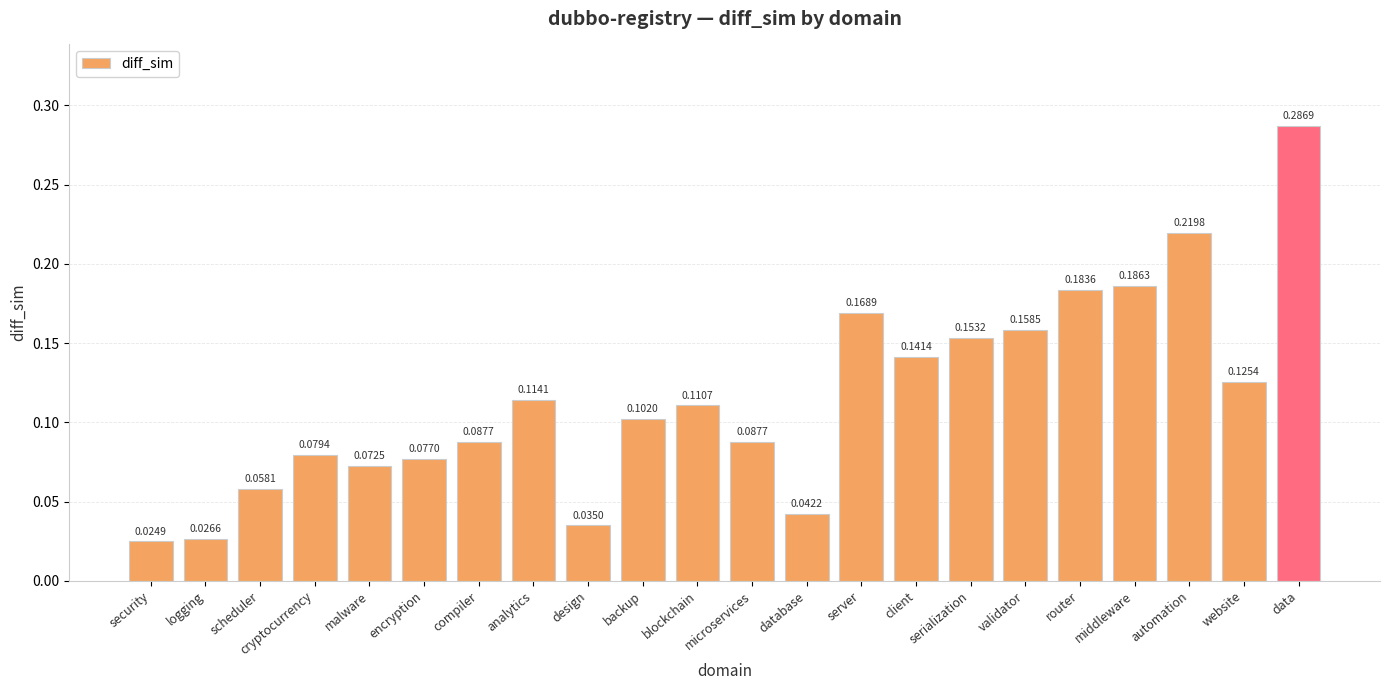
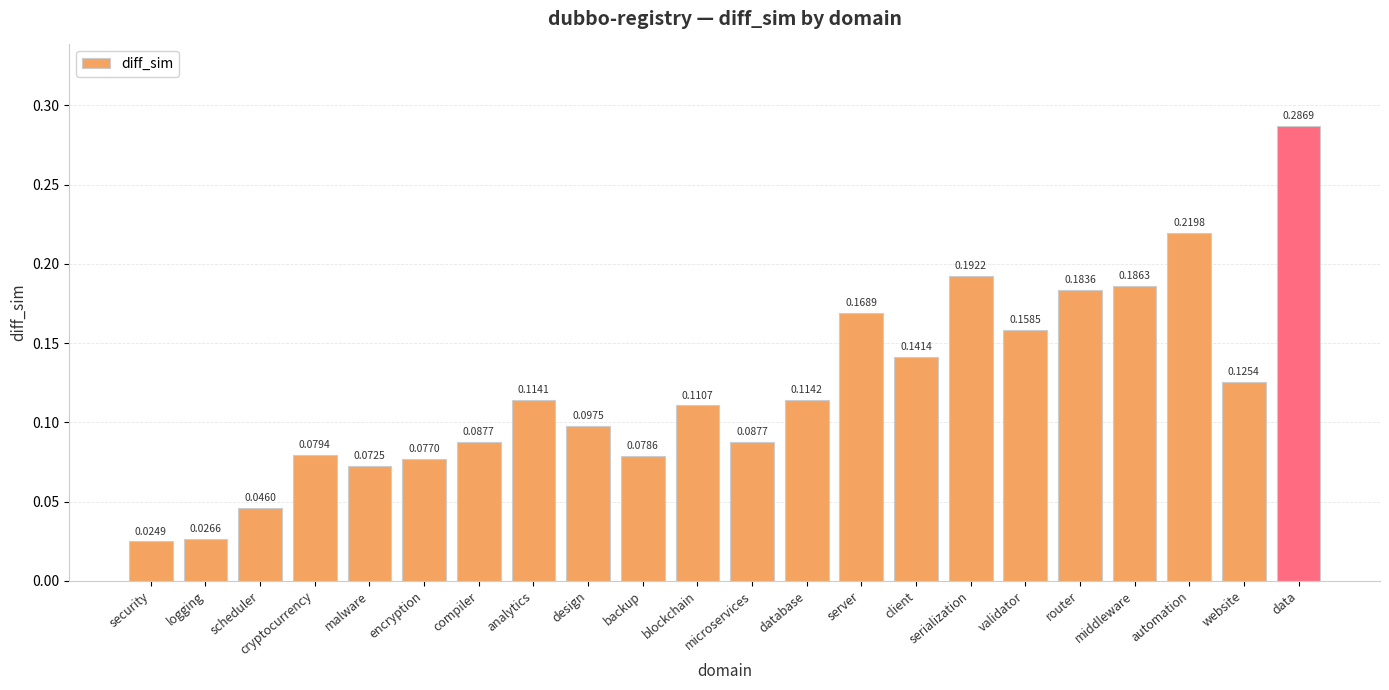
  {
    "security": 0.0249,
    "logging": 0.0266,
-   "scheduler": 0.0581,
+   "scheduler": 0.0460,
    "cryptocurrency": 0.0794,
    "malware": 0.0725,
    "encryption": 0.0770,
    "compiler": 0.0877,
    "analytics": 0.1141,
-   "design": 0.0350,
-   "backup": 0.1020,
+   "design": 0.0975,
+   "backup": 0.0786,
    "blockchain": 0.1107,
    "microservices": 0.0877,
-   "database": 0.0422,
+   "database": 0.1142,
    "server": 0.1689,
    "client": 0.1414,
-   "serialization": 0.1532,
+   "serialization": 0.1922,
    "validator": 0.1585,
    "router": 0.1836,
    "middleware": 0.1863,
    "automation": 0.2198,
    "website": 0.1254,
    "data": 0.2869
  }
